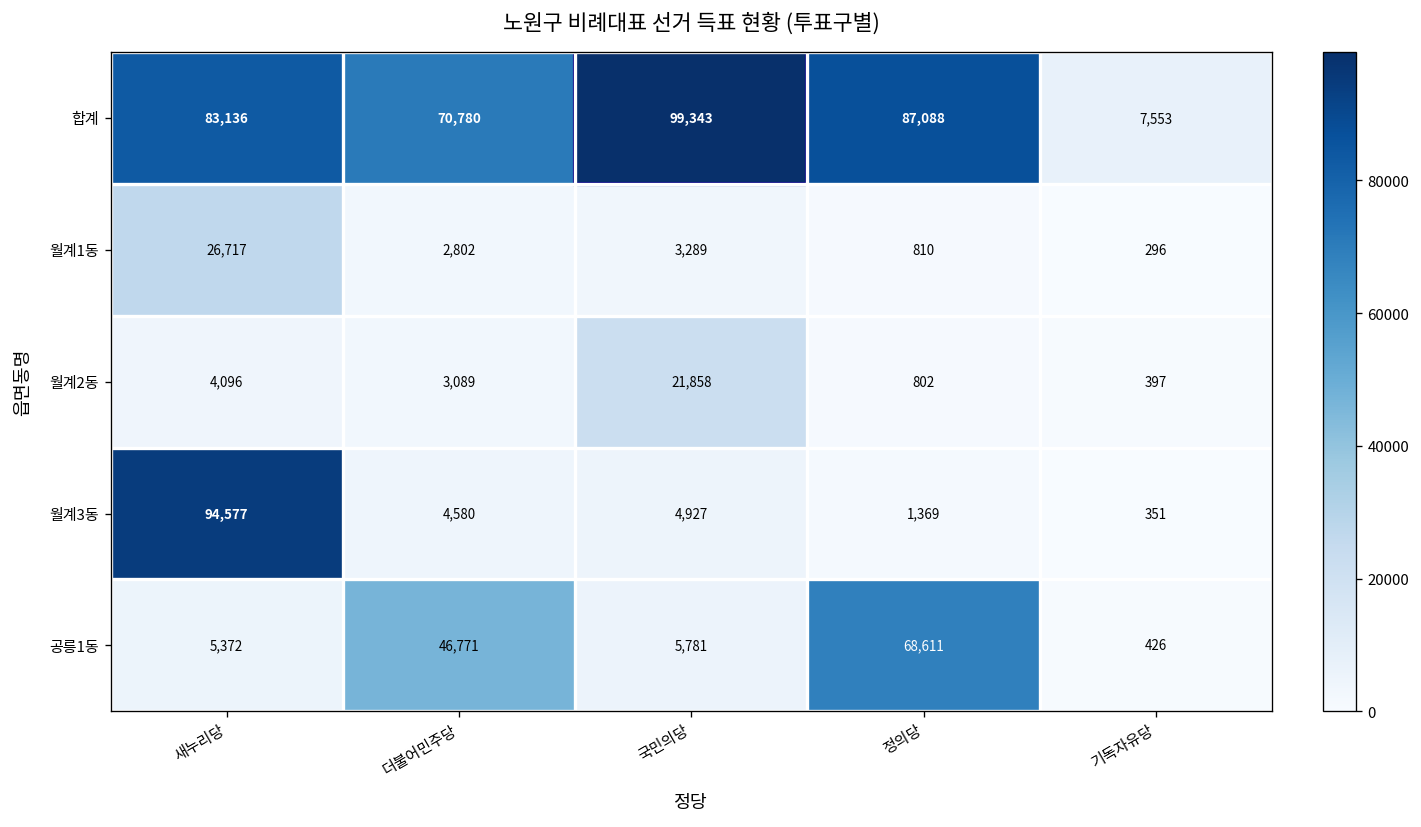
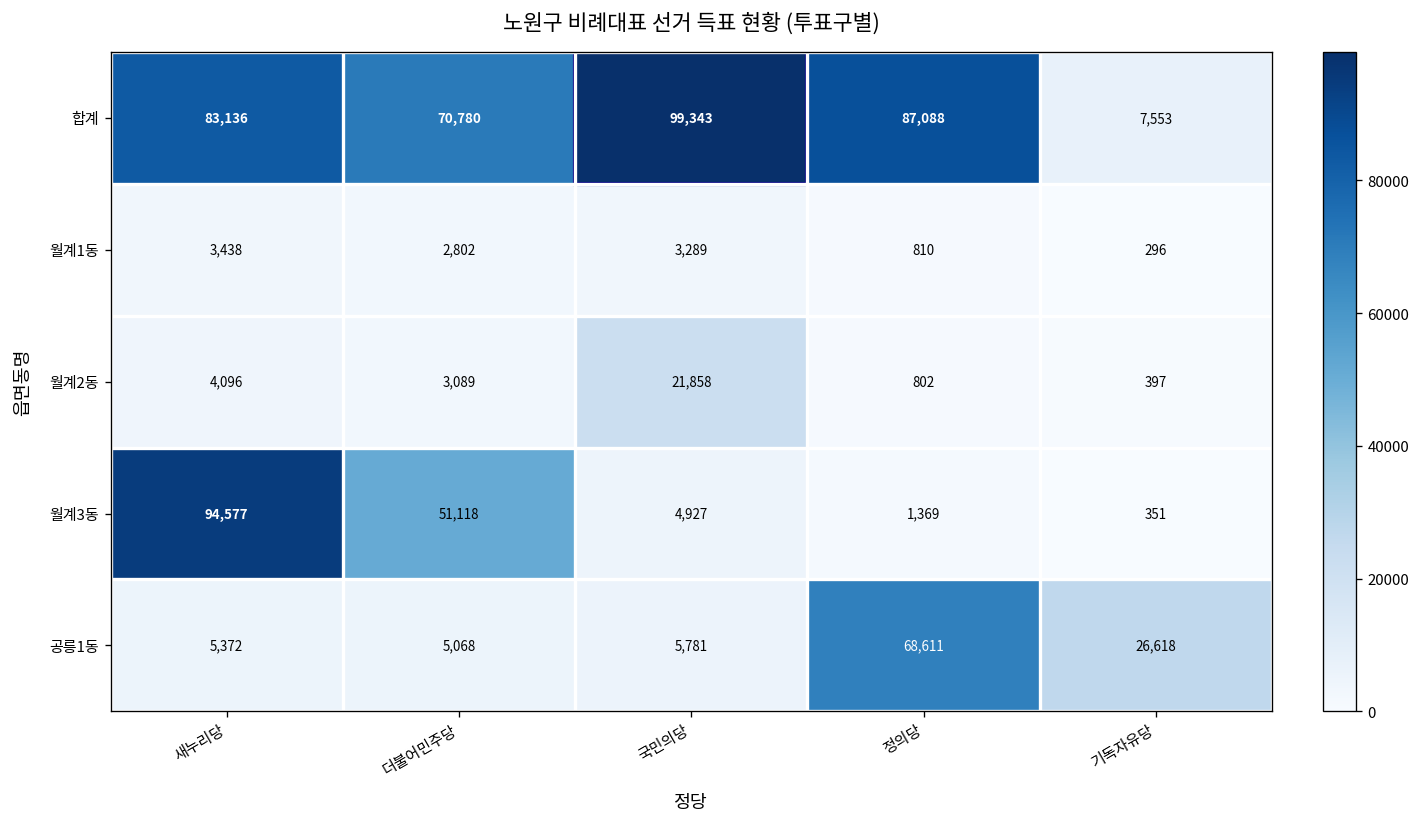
  {
    "합계": {
      "새누리당": "83,136",
      "더불어민주당": "70,780",
      "국민의당": "99,343",
      "정의당": "87,088",
      "기독자유당": "7,553"
    },
    "월계1동": {
-     "새누리당": "26,717",
+     "새누리당": "3,438",
      "더불어민주당": "2,802",
      "국민의당": "3,289",
      "정의당": "810",
      "기독자유당": "296"
    },
    "월계2동": {
      "새누리당": "4,096",
      "더불어민주당": "3,089",
      "국민의당": "21,858",
      "정의당": "802",
      "기독자유당": "397"
    },
    "월계3동": {
      "새누리당": "94,577",
-     "더불어민주당": "4,580",
+     "더불어민주당": "51,118",
      "국민의당": "4,927",
      "정의당": "1,369",
      "기독자유당": "351"
    },
    "공릉1동": {
      "새누리당": "5,372",
-     "더불어민주당": "46,771",
+     "더불어민주당": "5,068",
      "국민의당": "5,781",
      "정의당": "68,611",
-     "기독자유당": "426"
+     "기독자유당": "26,618"
    }
  }
